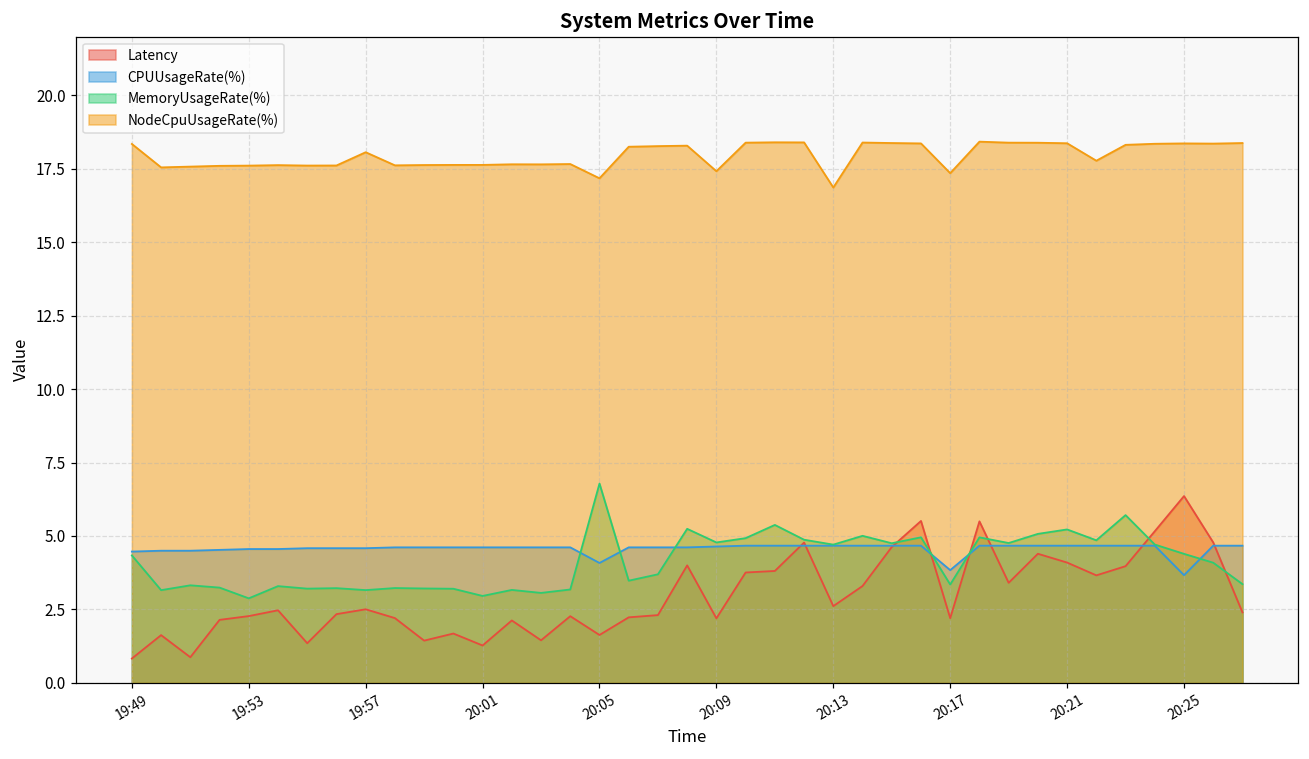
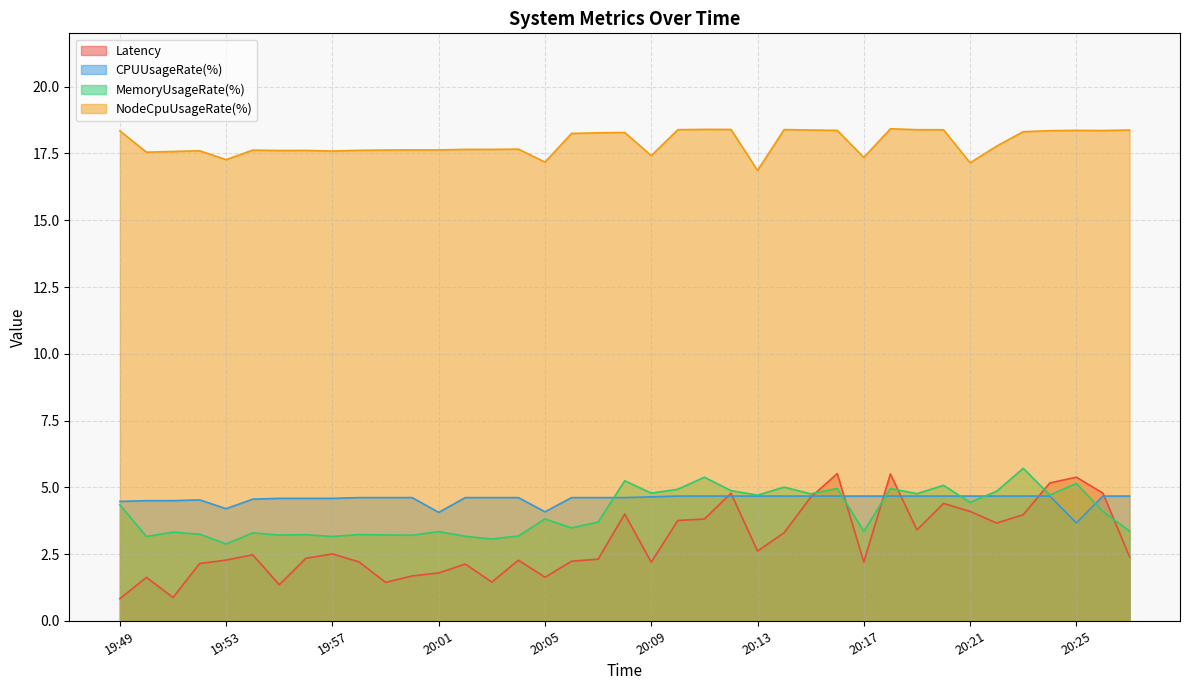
  {
    "Latency": {
      "19:49": 0.8,
      "19:53": 2.3,
      "19:57": 2.5,
-     "20:01": 1.3,
+     "20:01": 1.8,
      "20:05": 1.6,
      "20:09": 2.2,
      "20:13": 2.6,
      "20:17": 2.2,
      "20:21": 4.1,
-     "20:25": 6.4
+     "20:25": 5.4
    },
    "CPUUsageRate(%)": {
      "19:49": 4.5,
-     "19:53": 4.6,
+     "19:53": 4.2,
      "19:57": 4.6,
-     "20:01": 4.6,
+     "20:01": 4.1,
      "20:05": 4.1,
      "20:09": 4.6,
-     "20:17": 3.8,
+     "20:17": 4.7,
      "20:21": 4.7,
      "20:25": 3.7
    },
    "MemoryUsageRate(%)": {
      "19:49": 4.3,
      "19:53": 2.9,
      "19:57": 3.2,
-     "20:01": 3.0,
-     "20:05": 6.8,
+     "20:01": 3.3,
+     "20:05": 3.8,
      "20:09": 4.8,
      "20:17": 3.3,
-     "20:21": 5.2,
-     "20:25": 4.4
+     "20:21": 4.4,
+     "20:25": 5.1
    },
    "NodeCpuUsageRate(%)": {
      "19:49": 18.3,
-     "19:53": 17.6,
-     "19:57": 18.1,
+     "19:53": 17.3,
+     "19:57": 17.6,
      "20:01": 17.6,
      "20:05": 17.2,
      "20:09": 17.4,
      "20:13": 16.9,
      "20:17": 17.4,
-     "20:21": 18.4,
+     "20:21": 17.2,
      "20:25": 18.4
    }
  }
